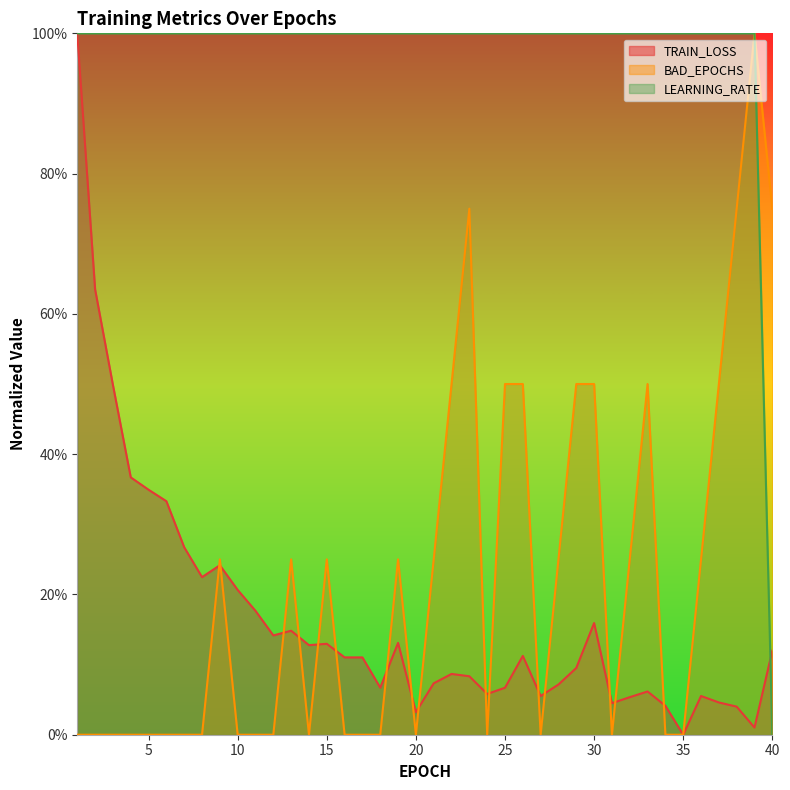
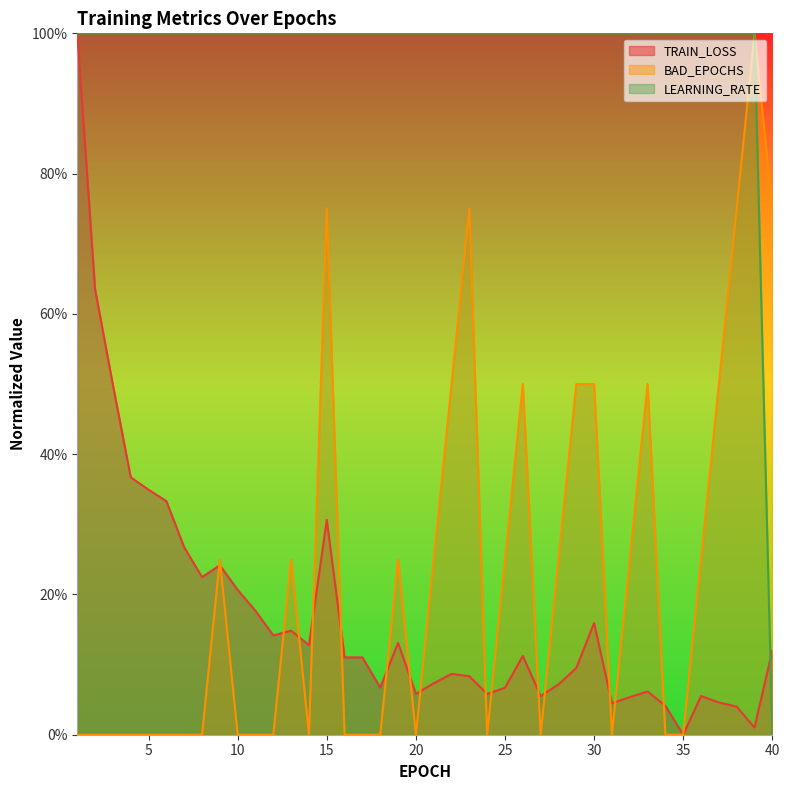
  {
    "TRAIN_LOSS": {
      "5": "35%",
      "10": "21%",
-     "15": "13%",
-     "20": "3%",
+     "15": "31%",
+     "20": "6%",
      "25": "7%",
      "30": "16%",
      "40": "12%"
    },
    "BAD_EPOCHS": {
      "5": "0%",
      "10": "0%",
-     "15": "25%",
+     "15": "75%",
      "20": "0%",
-     "25": "50%",
+     "25": "25%",
      "30": "50%",
      "40": "75%"
    },
    "LEARNING_RATE": {
      "5": "100%",
      "10": "100%",
      "15": "100%",
      "20": "100%",
      "25": "100%",
      "30": "100%",
      "35": "100%",
      "40": "0%"
    }
  }
